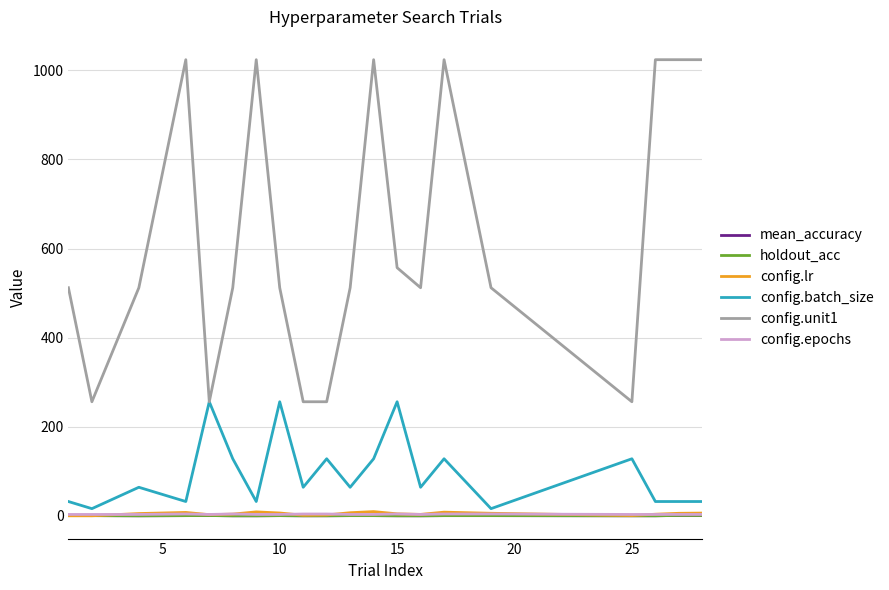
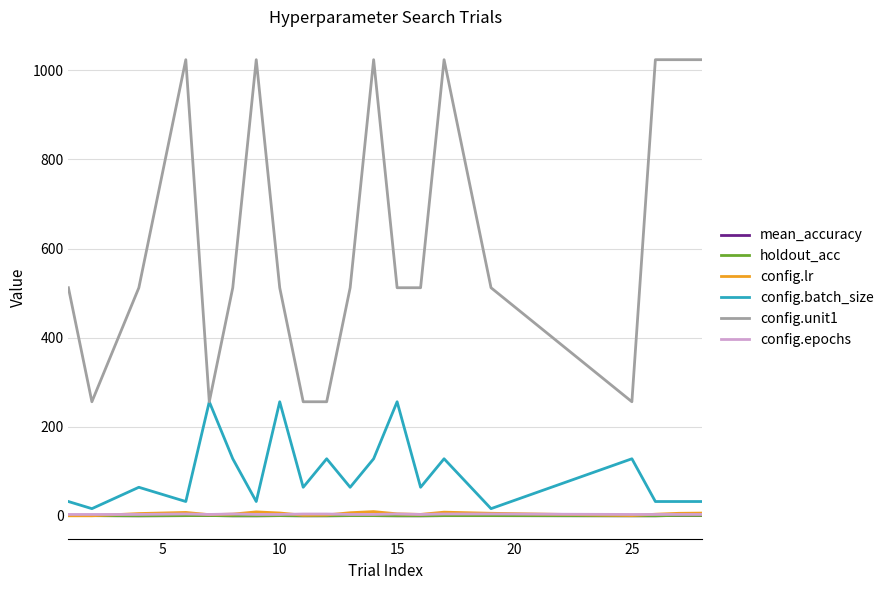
  {
    "config.batch_size": {
      "10": 260,
      "15": 260,
      "25": 130
    },
    "config.unit1": {
      "10": 510,
-     "15": 560,
+     "15": 510,
      "25": 260
    }
  }
